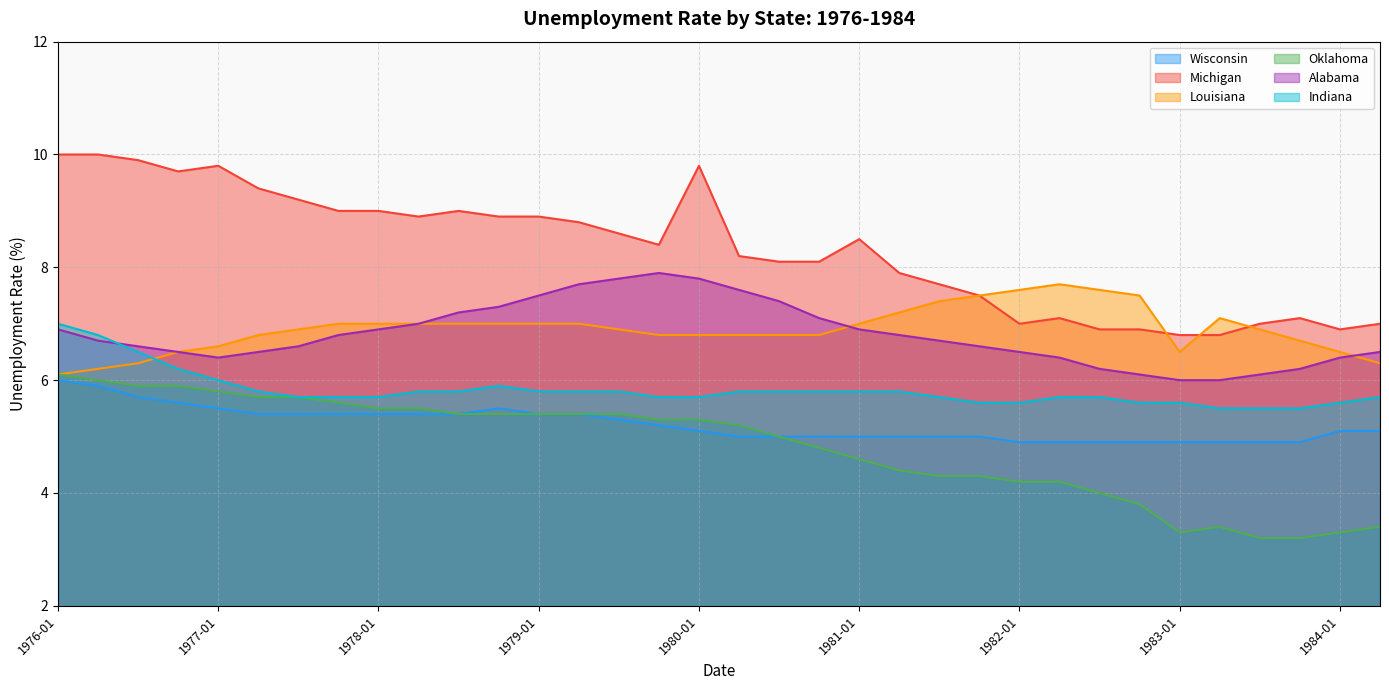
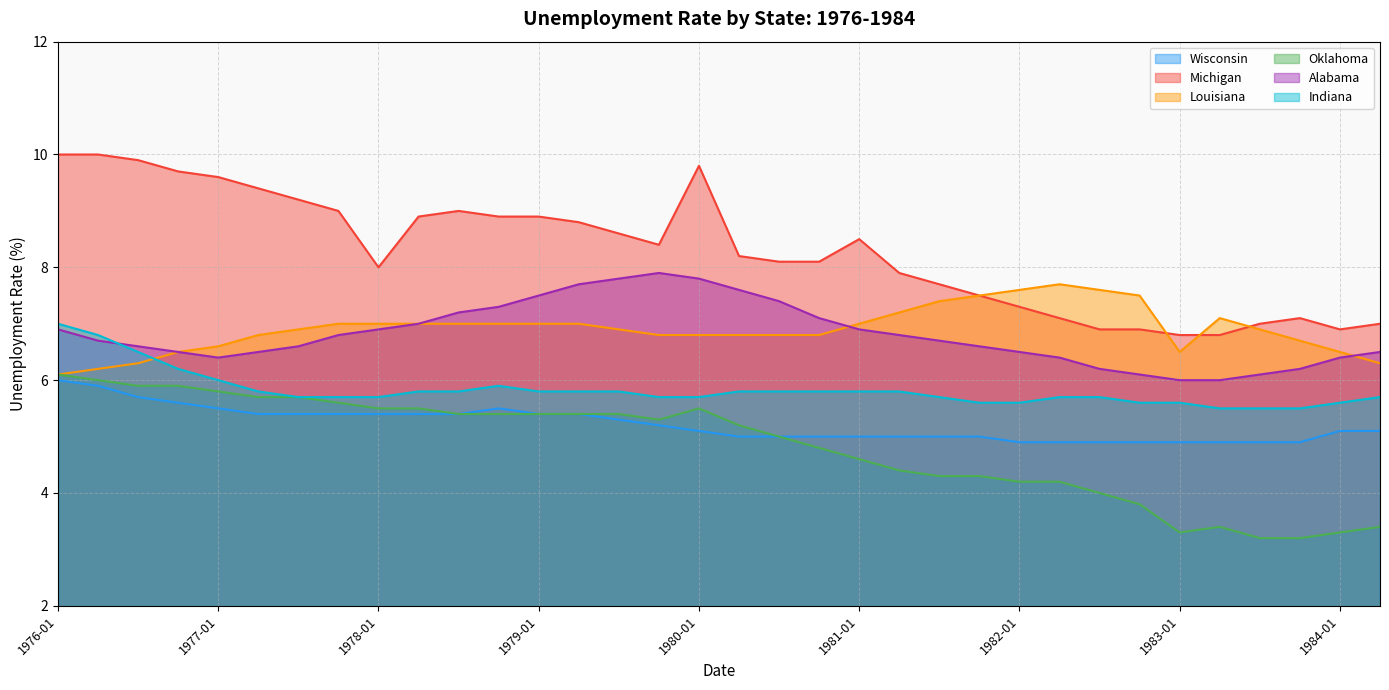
  {
    "Michigan": {
      "1976-01": 10.0,
-     "1977-01": 9.8,
-     "1978-01": 9,
+     "1977-01": 9.6,
+     "1978-01": 8,
      "1979-01": 8.9,
      "1980-01": 9.8,
      "1981-01": 8.5,
-     "1982-01": 7.0,
+     "1982-01": 7.3,
      "1983-01": 6.8,
      "1984-01": 6.9
    },
    "Louisiana": {
      "1977-01": 6.6,
      "1978-01": 7.0,
      "1979-01": 7.0,
      "1980-01": 6.8,
      "1981-01": 7.0,
      "1982-01": 7.6,
      "1983-01": 6.5,
      "1984-01": 6.5
    },
    "Oklahoma": {
      "1977-01": 5.8,
      "1978-01": 5.5,
-     "1980-01": 5.3,
+     "1980-01": 5.5,
      "1981-01": 4.6,
      "1982-01": 4.2,
      "1983-01": 3.3,
      "1984-01": 3.3
    },
    "Alabama": {
      "1976-01": 6.9,
      "1977-01": 6.4,
      "1978-01": 6.9,
      "1979-01": 7.5,
      "1980-01": 7.8,
      "1981-01": 6.9,
      "1982-01": 6.5,
      "1983-01": 6.0,
      "1984-01": 6.4
    }
  }
